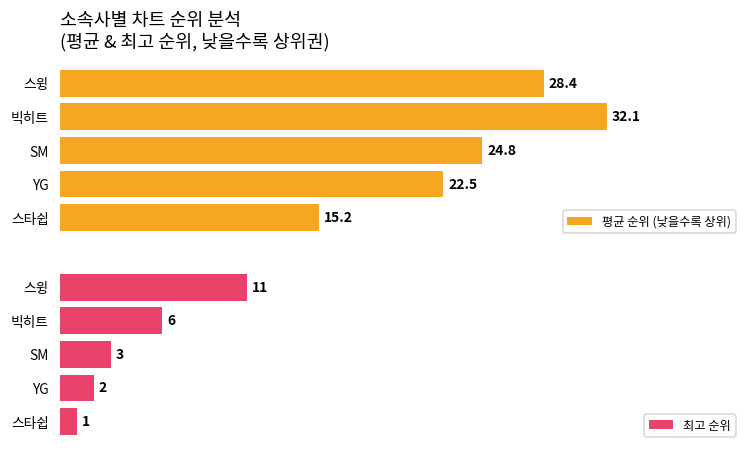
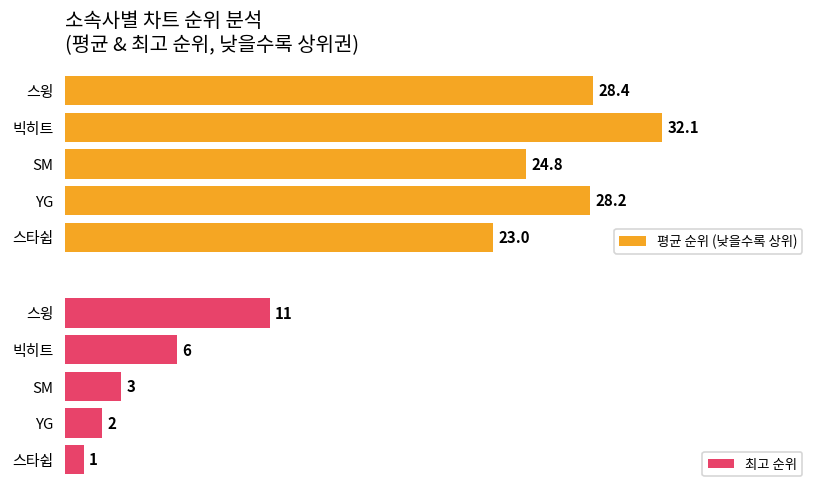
  {
    "소속사별 차트 순위 분석 (평균 & 최고 순위, 낮을수록 상위권)": {
      "스윙": 28.4,
      "빅히트": 32.1,
      "SM": 24.8,
-     "YG": 22.5,
-     "스타쉽": 15.2
+     "YG": 28.2,
+     "스타쉽": 23.0
    }
  }
